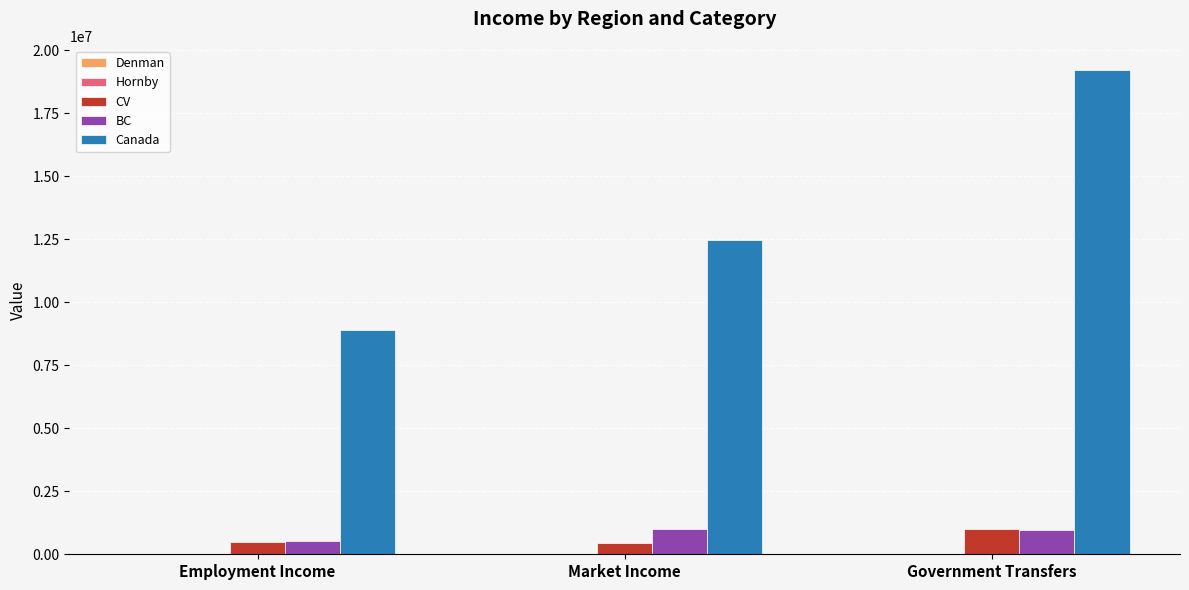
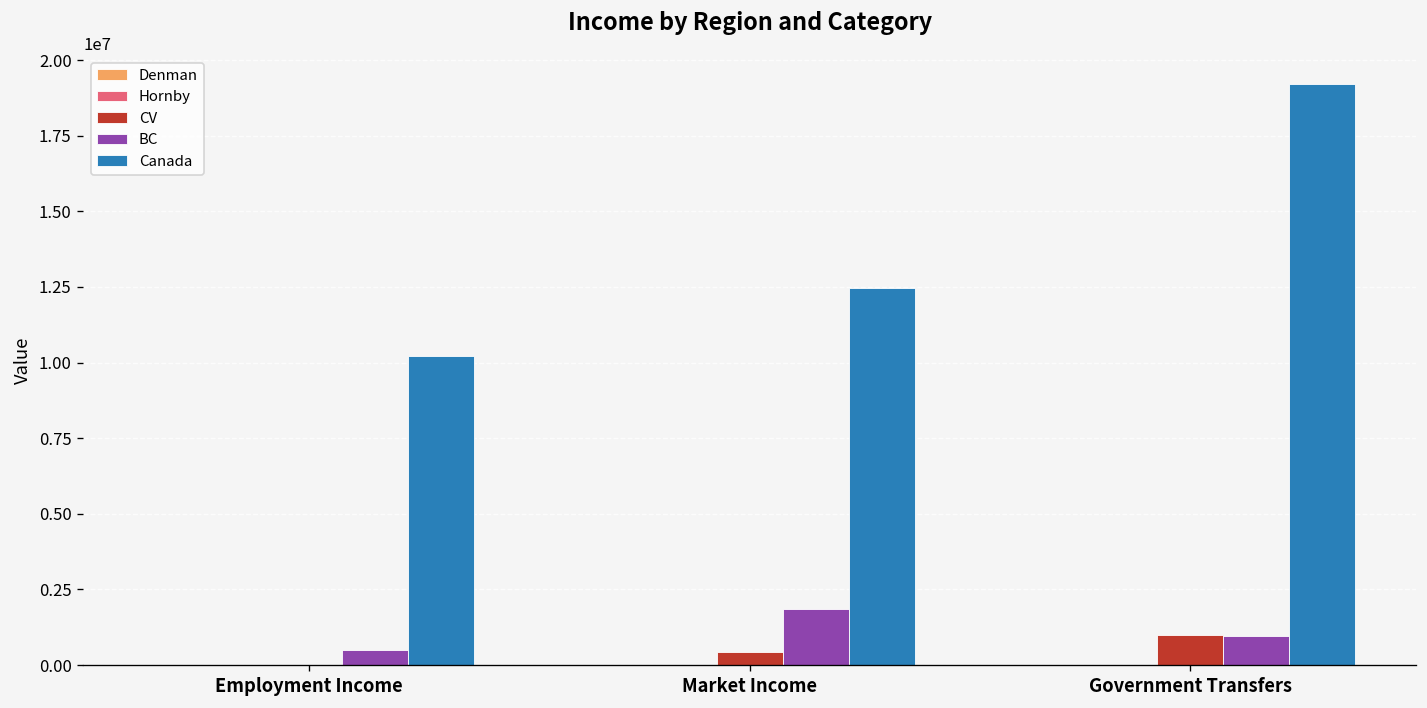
  {
    "CV": {
-     "Employment Income": 500000,
+     "Employment Income": 0,
      "Market Income": 400000,
      "Government Transfers": 1000000
    },
    "BC": {
      "Employment Income": 500000,
-     "Market Income": 1000000,
+     "Market Income": 1800000,
      "Government Transfers": 1000000
    },
    "Canada": {
-     "Employment Income": 8900000,
+     "Employment Income": 10200000,
      "Market Income": 12400000,
      "Government Transfers": 19200000
    }
  }
